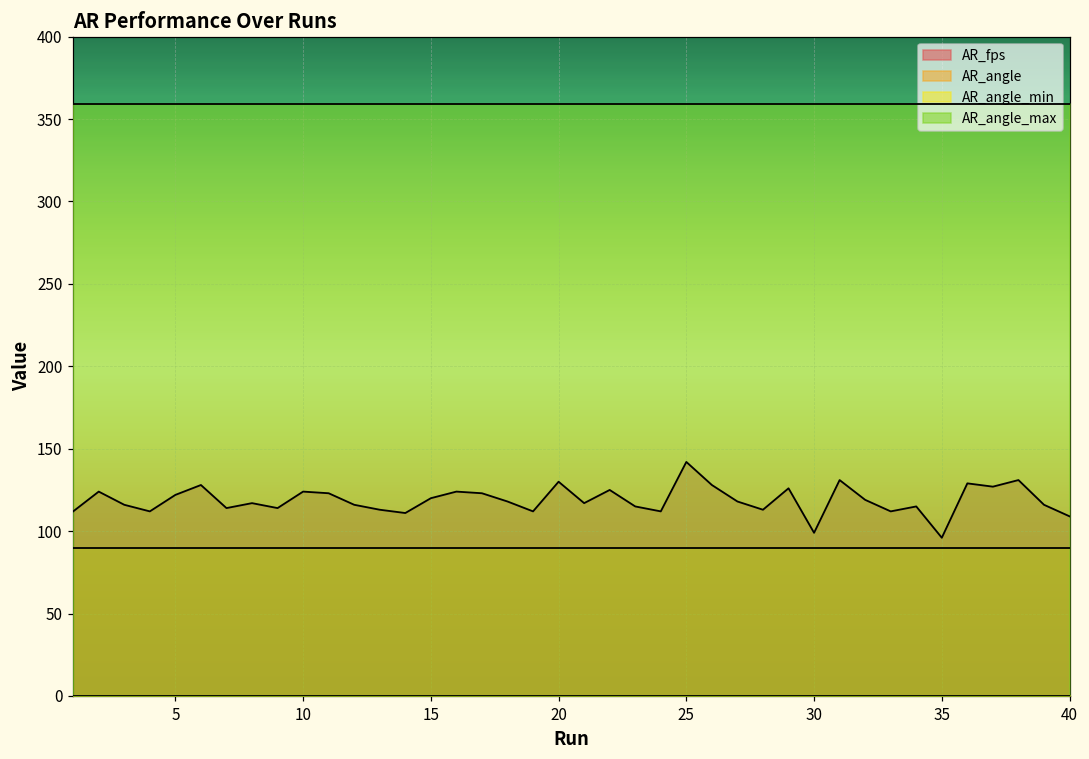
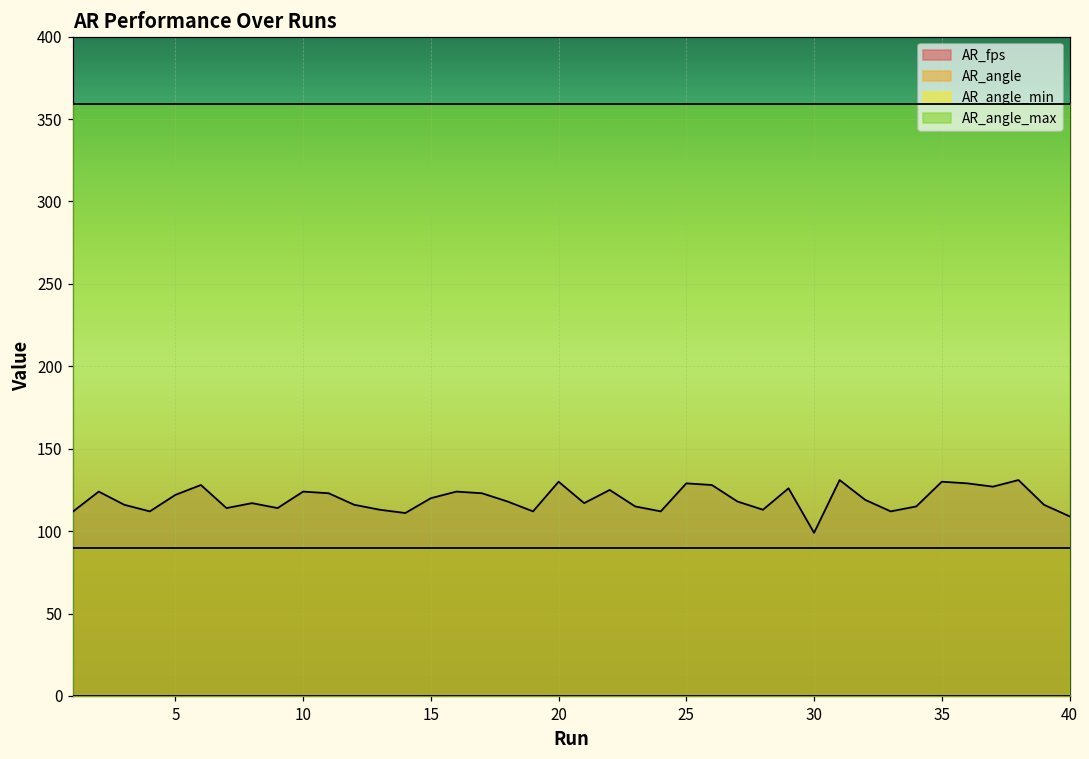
  {
    "AR_fps": {
      "5": 122,
      "10": 124,
      "15": 120,
      "20": 130,
-     "25": 142,
+     "25": 129,
      "30": 99,
-     "35": 96,
+     "35": 130,
      "40": 109
    },
    "AR_angle_max": {
      "5": 359,
      "10": 359,
      "15": 359,
      "20": 359,
      "25": 359,
      "30": 359,
      "40": 359
    }
  }
